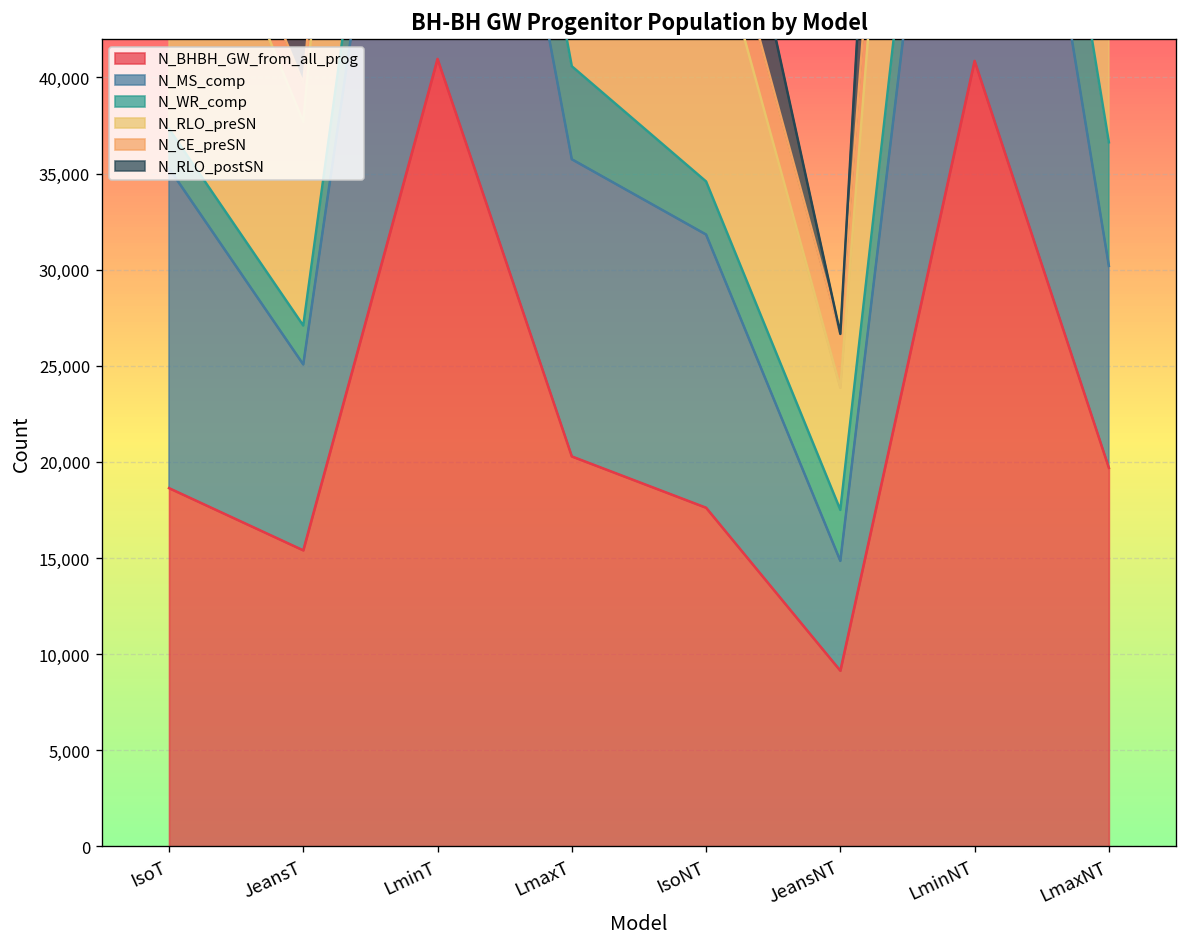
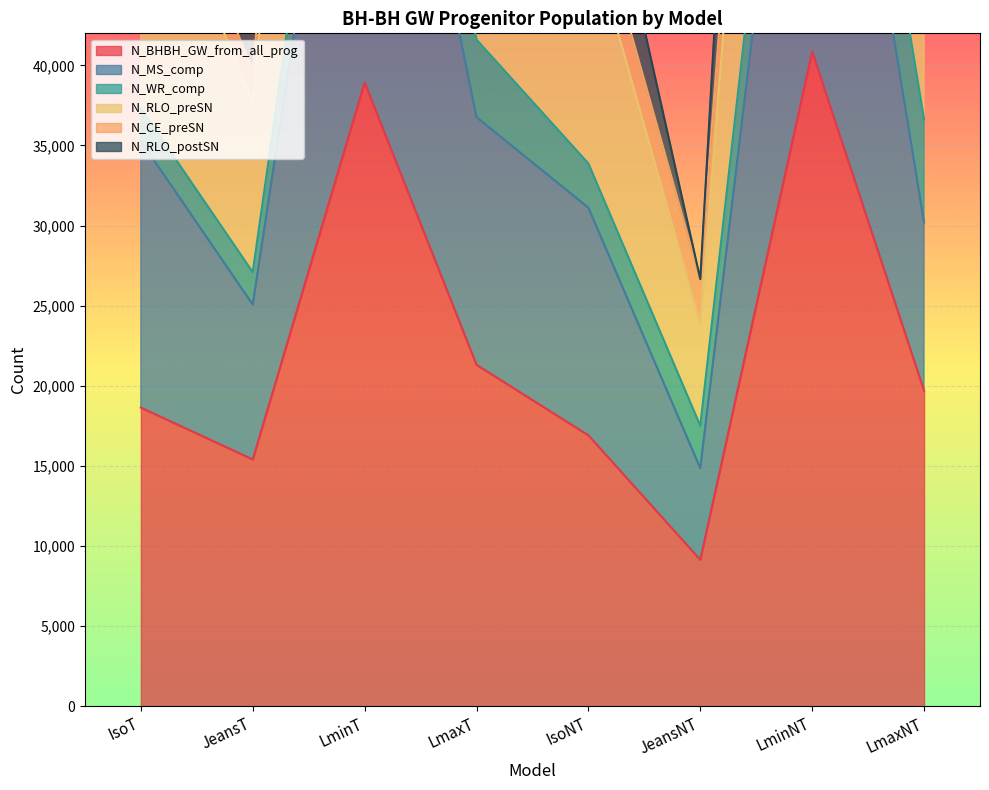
  {
    "N_BHBH_GW_from_all_prog": {
      "IsoT": "18,600",
      "JeansT": "15,400",
-     "LminT": "41,000",
-     "LmaxT": "20,300",
-     "IsoNT": "17,600",
+     "LminT": "38,900",
+     "LmaxT": "21,300",
+     "IsoNT": "16,900",
      "JeansNT": "9,100",
      "LminNT": "40,900",
      "LmaxNT": "19,700"
    }
  }
